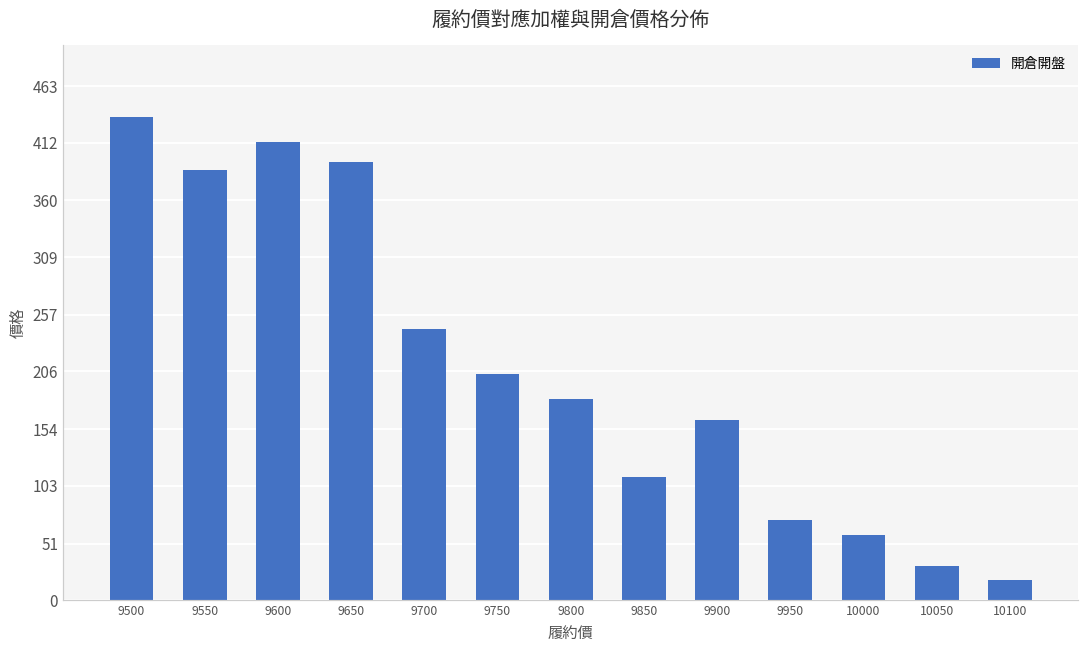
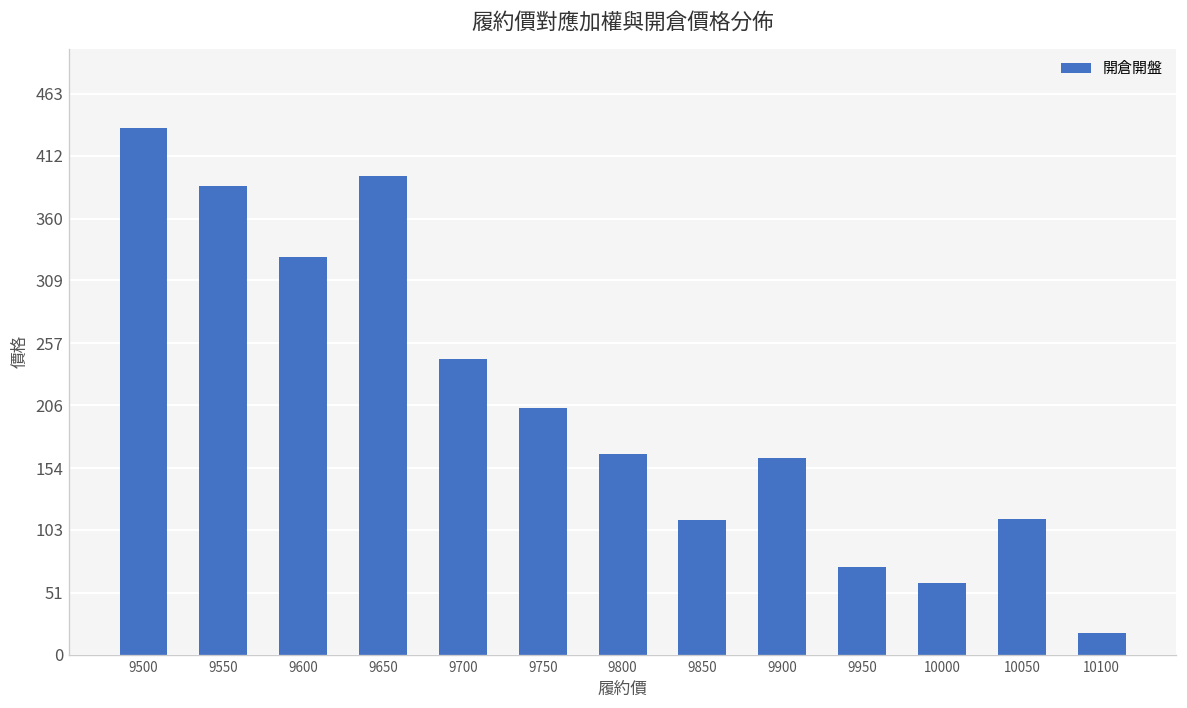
  {
    "9500": 435,
    "9550": 387,
-   "9600": 413,
+   "9600": 328,
    "9650": 395,
    "9700": 244,
    "9750": 204,
-   "9800": 181,
+   "9800": 166,
    "9850": 111,
    "9900": 162,
    "9950": 72,
    "10000": 59,
-   "10050": 31,
+   "10050": 112,
    "10100": 18
  }
